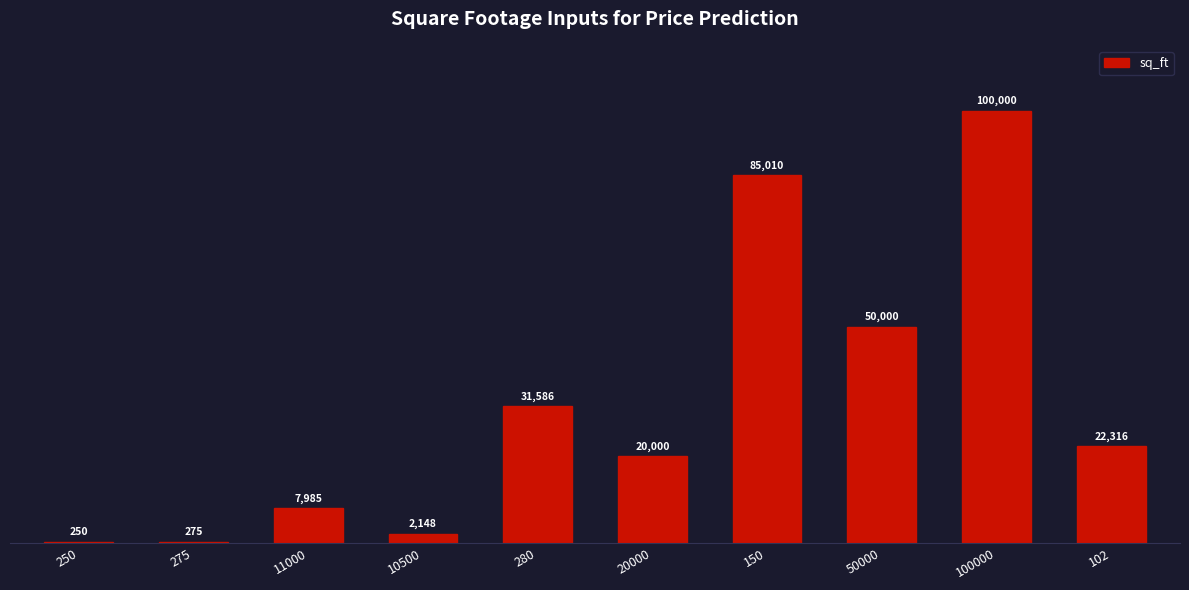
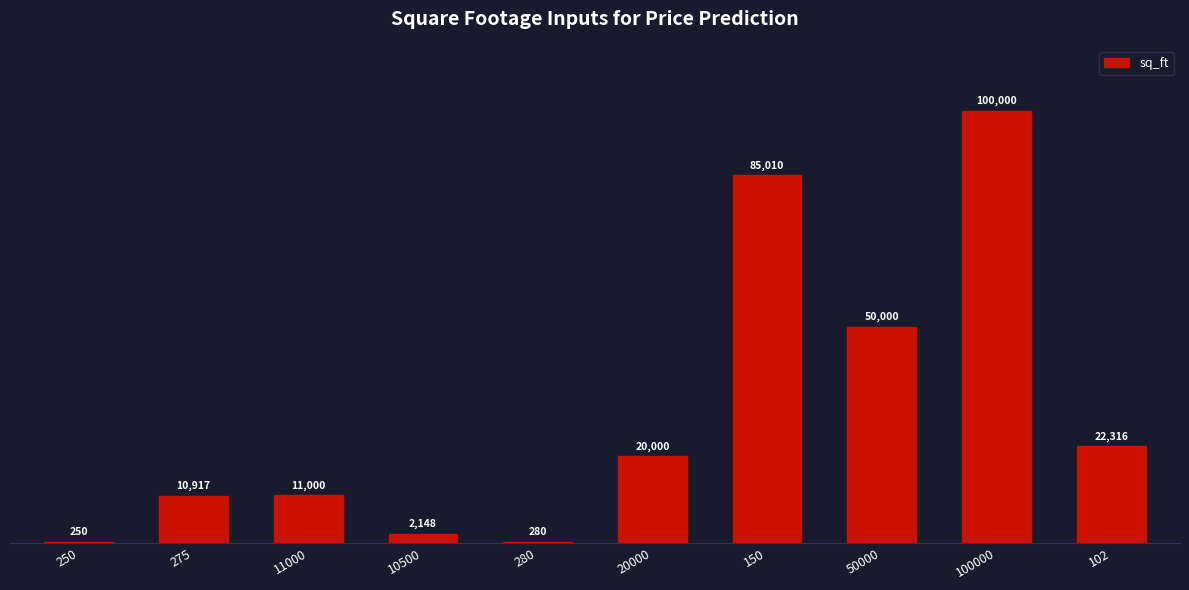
  {
    "250": "250",
-   "275": "275",
-   "11000": "7,985",
+   "275": "10,917",
+   "11000": "11,000",
    "10500": "2,148",
-   "280": "31,586",
+   "280": "280",
    "20000": "20,000",
    "150": "85,010",
    "50000": "50,000",
    "100000": "100,000",
    "102": "22,316"
  }
